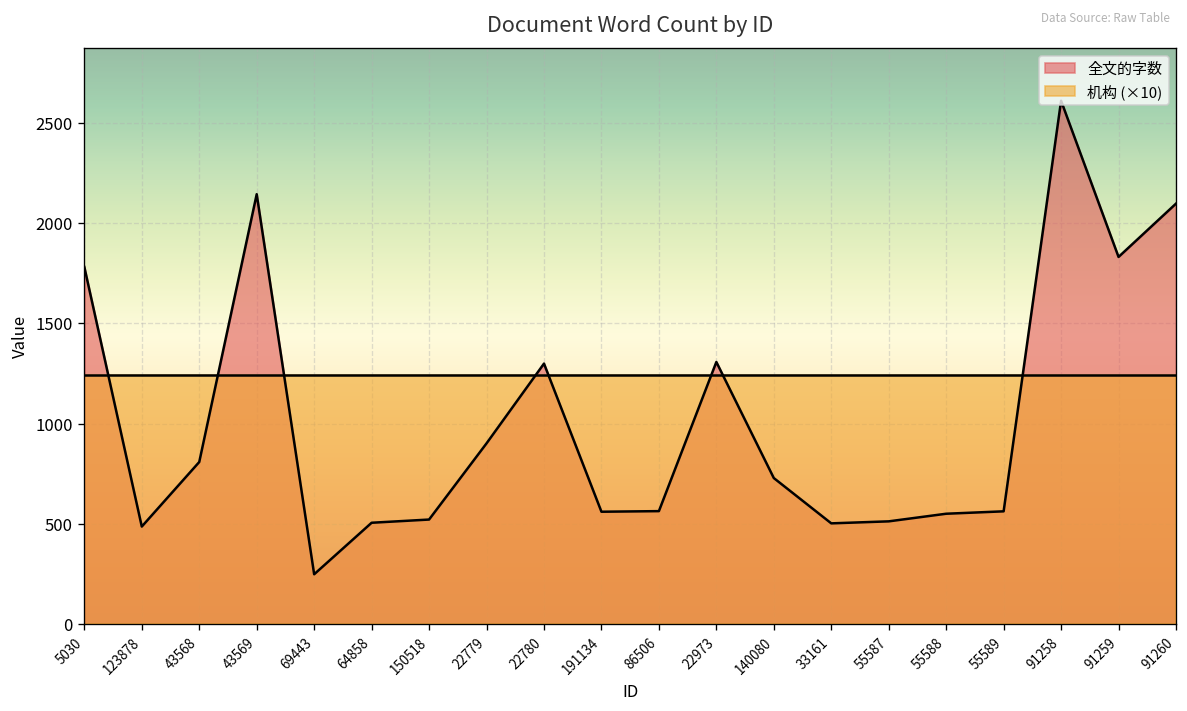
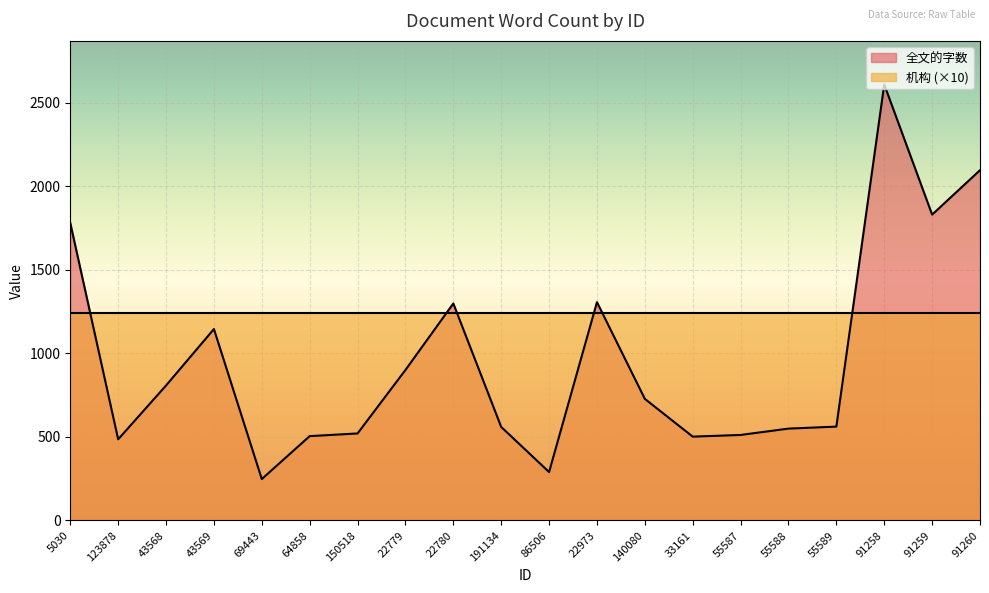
  {
    "全文的字数": {
      "5030": 1780,
      "123878": 490,
      "43568": 810,
-     "43569": 2140,
+     "43569": 1150,
      "69443": 250,
      "64858": 510,
      "150518": 520,
      "22779": 900,
      "22780": 1300,
      "191134": 560,
-     "86506": 560,
+     "86506": 290,
      "22973": 1310,
      "140080": 730,
      "33161": 500,
      "55587": 510,
      "55588": 550,
      "55589": 560,
      "91259": 1830,
      "91260": 2100
    },
    "机构 (×10)": {
      "5030": 1240,
      "123878": 1240,
      "43568": 1240,
      "43569": 1240,
      "69443": 1240,
      "64858": 1240,
      "150518": 1240,
      "22779": 1240,
      "22780": 1240,
      "191134": 1240,
      "86506": 1240,
      "22973": 1240,
      "140080": 1240,
      "33161": 1240,
      "55587": 1240,
      "55588": 1240,
      "55589": 1240,
      "91258": 1240,
      "91259": 1240,
      "91260": 1240
    }
  }
